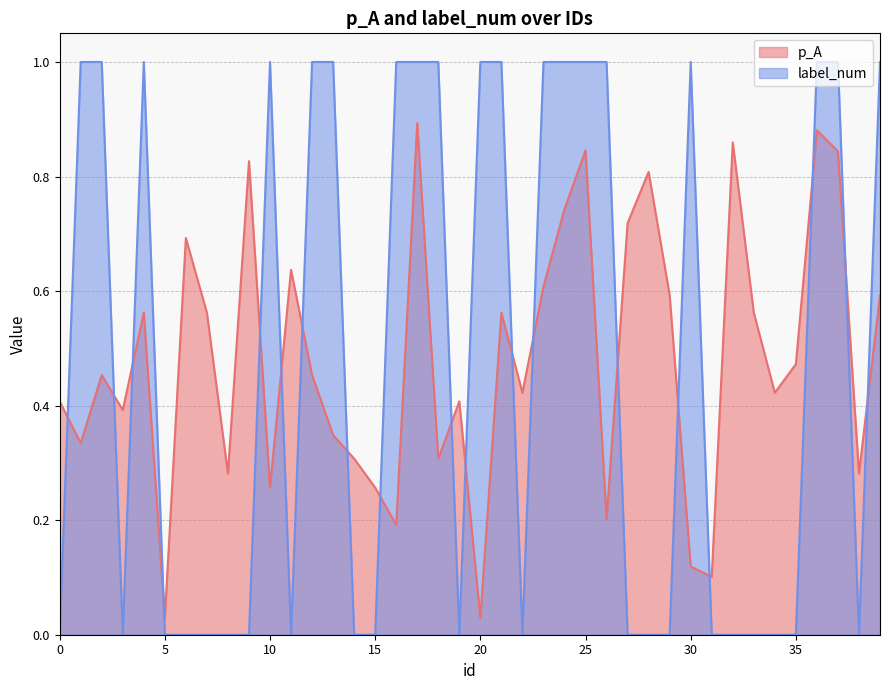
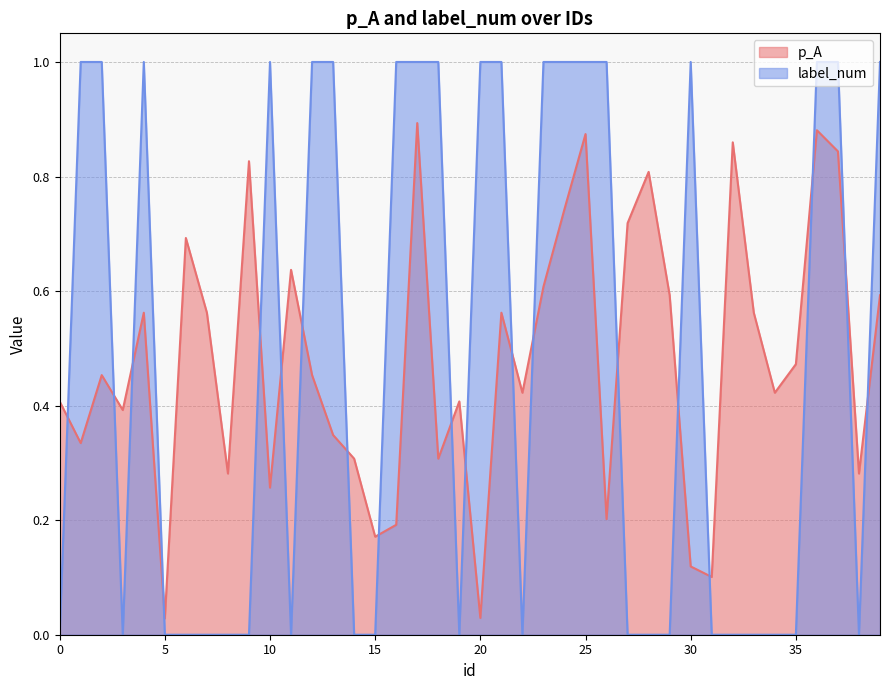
  {
    "p_A": {
      "0": 0.41,
      "5": 0.03,
      "10": 0.26,
-     "15": 0.26,
+     "15": 0.17,
      "20": 0.03,
-     "25": 0.85,
+     "25": 0.87,
      "30": 0.12,
      "35": 0.47
    },
    "label_num": {
      "0": 0.00,
      "5": 0.00,
      "10": 1.00,
      "15": 0.00,
      "20": 1.00,
      "25": 1.00,
      "30": 1.00,
      "35": 0.00
    }
  }
